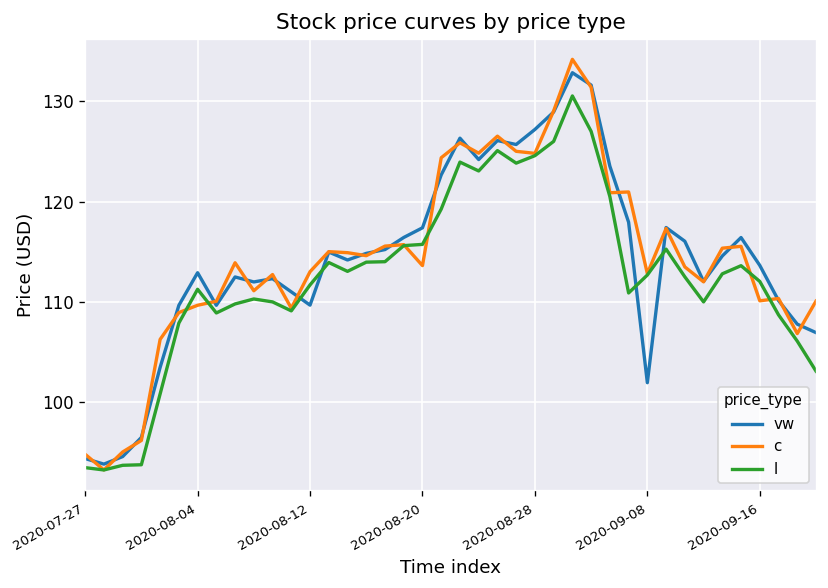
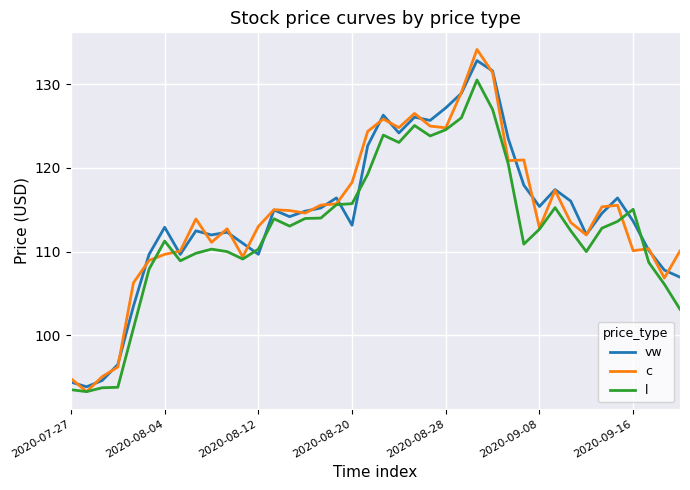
  {
    "vw": {
      "2020-07-27": 94,
      "2020-08-04": 113,
      "2020-08-12": 110,
-     "2020-08-20": 117,
+     "2020-08-20": 113,
      "2020-08-28": 127,
-     "2020-09-08": 102,
+     "2020-09-08": 115,
      "2020-09-16": 114
    },
    "c": {
      "2020-07-27": 95,
      "2020-08-04": 110,
      "2020-08-12": 113,
-     "2020-08-20": 114,
+     "2020-08-20": 118,
      "2020-09-16": 110
    },
    "l": {
      "2020-07-27": 93,
      "2020-08-04": 111,
-     "2020-08-12": 112,
+     "2020-08-12": 110,
      "2020-08-20": 116,
-     "2020-09-16": 112
+     "2020-09-16": 115
    }
  }
